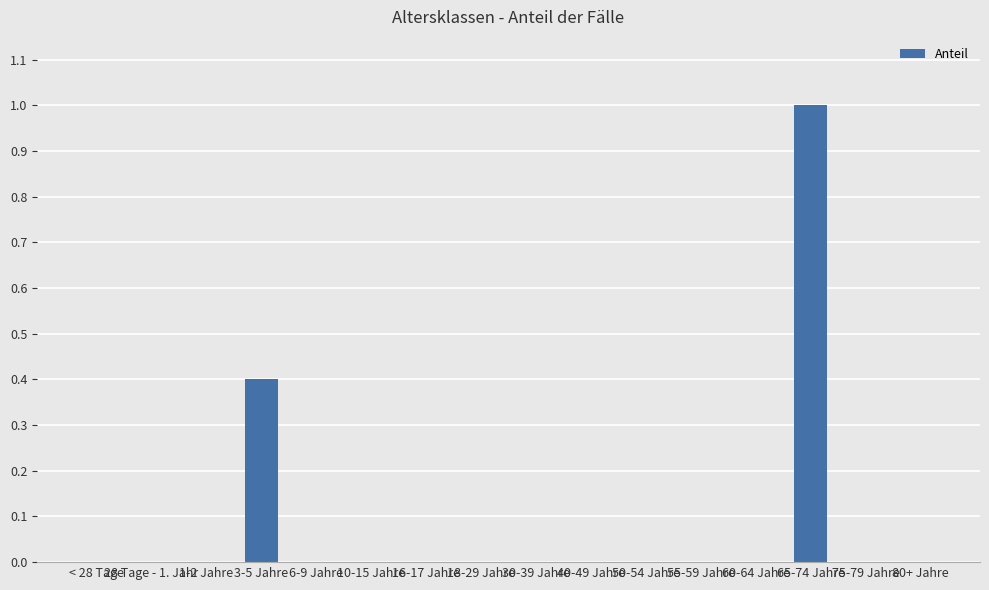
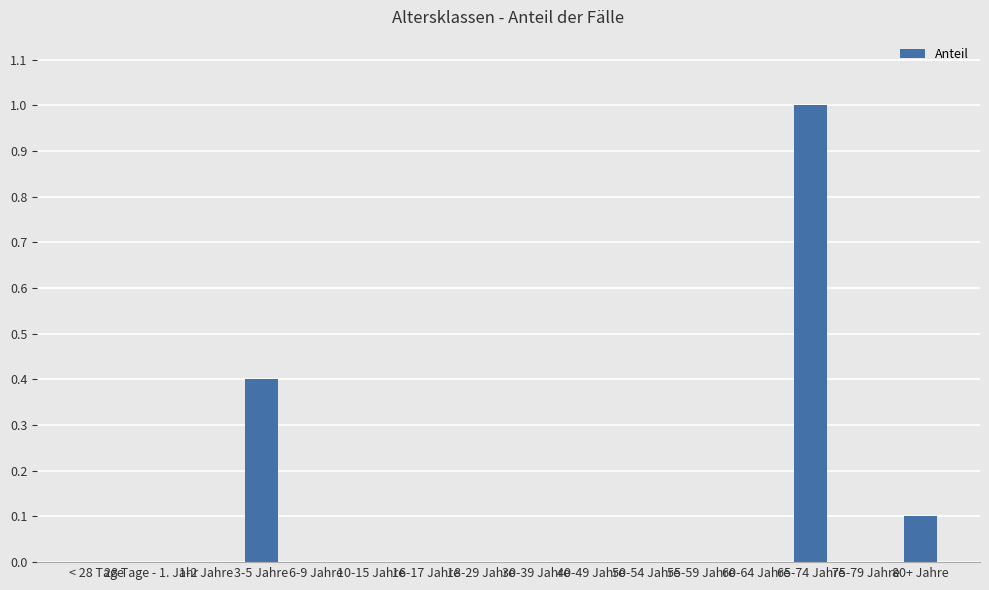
  {
    "3-5 Jahre": 0.4,
    "6-9 Jahre": 0.0,
-   "80+ Jahre": 0.0
+   "80+ Jahre": 0.1
  }
